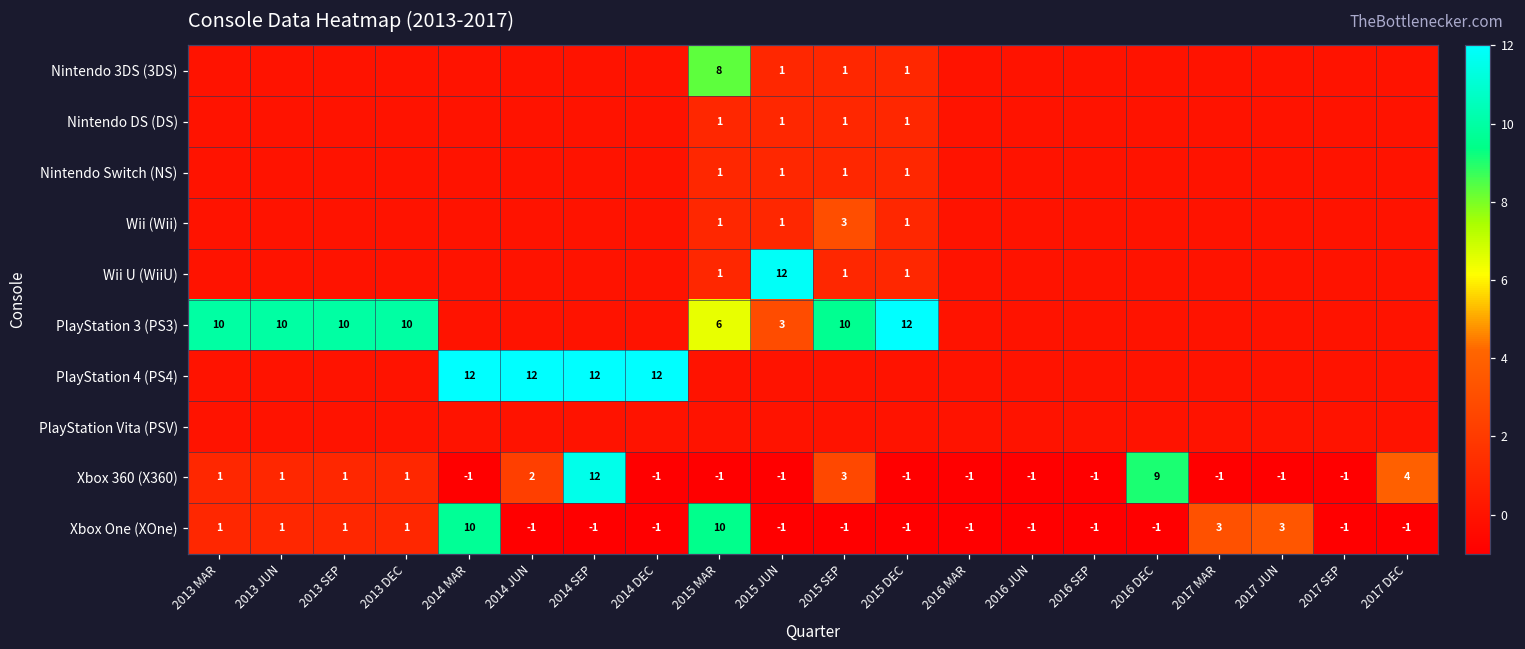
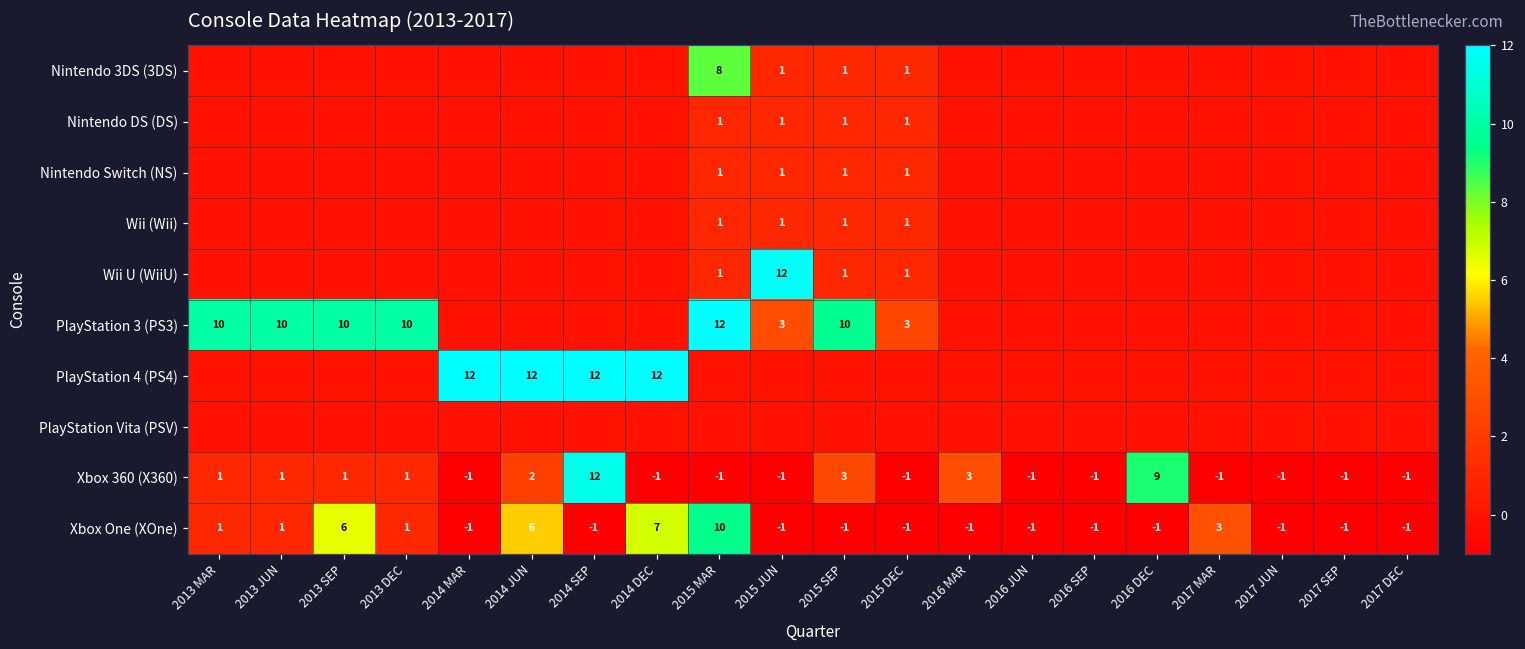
  {
    "Nintendo 3DS (3DS)": {
      "2015 MAR": 8,
      "2015 JUN": 1,
      "2015 SEP": 1,
      "2015 DEC": 1
    },
    "Nintendo DS (DS)": {
      "2015 MAR": 1,
      "2015 JUN": 1,
      "2015 SEP": 1,
      "2015 DEC": 1
    },
    "Nintendo Switch (NS)": {
      "2015 MAR": 1,
      "2015 JUN": 1,
      "2015 SEP": 1,
      "2015 DEC": 1
    },
    "Wii (Wii)": {
      "2015 MAR": 1,
      "2015 JUN": 1,
-     "2015 SEP": 3,
+     "2015 SEP": 1,
      "2015 DEC": 1
    },
    "Wii U (WiiU)": {
      "2015 MAR": 1,
      "2015 JUN": 12,
      "2015 SEP": 1,
      "2015 DEC": 1
    },
    "PlayStation 3 (PS3)": {
      "2013 MAR": 10,
      "2013 JUN": 10,
      "2013 SEP": 10,
      "2013 DEC": 10,
-     "2015 MAR": 6,
+     "2015 MAR": 12,
      "2015 JUN": 3,
      "2015 SEP": 10,
-     "2015 DEC": 12
+     "2015 DEC": 3
    },
    "PlayStation 4 (PS4)": {
      "2014 MAR": 12,
      "2014 JUN": 12,
      "2014 SEP": 12,
      "2014 DEC": 12
    },
    "Xbox 360 (X360)": {
      "2013 MAR": 1,
      "2013 JUN": 1,
      "2013 SEP": 1,
      "2013 DEC": 1,
      "2014 MAR": -1,
      "2014 JUN": 2,
      "2014 SEP": 12,
      "2014 DEC": -1,
      "2015 MAR": -1,
      "2015 JUN": -1,
      "2015 SEP": 3,
      "2015 DEC": -1,
-     "2016 MAR": -1,
+     "2016 MAR": 3,
      "2016 JUN": -1,
      "2016 SEP": -1,
      "2016 DEC": 9,
      "2017 MAR": -1,
      "2017 JUN": -1,
      "2017 SEP": -1,
-     "2017 DEC": 4
+     "2017 DEC": -1
    },
    "Xbox One (XOne)": {
      "2013 MAR": 1,
      "2013 JUN": 1,
-     "2013 SEP": 1,
+     "2013 SEP": 6,
      "2013 DEC": 1,
-     "2014 MAR": 10,
-     "2014 JUN": -1,
+     "2014 MAR": -1,
+     "2014 JUN": 6,
      "2014 SEP": -1,
-     "2014 DEC": -1,
+     "2014 DEC": 7,
      "2015 MAR": 10,
      "2015 JUN": -1,
      "2015 SEP": -1,
      "2015 DEC": -1,
      "2016 MAR": -1,
      "2016 JUN": -1,
      "2016 SEP": -1,
      "2016 DEC": -1,
      "2017 MAR": 3,
-     "2017 JUN": 3,
+     "2017 JUN": -1,
      "2017 SEP": -1,
      "2017 DEC": -1
    }
  }
